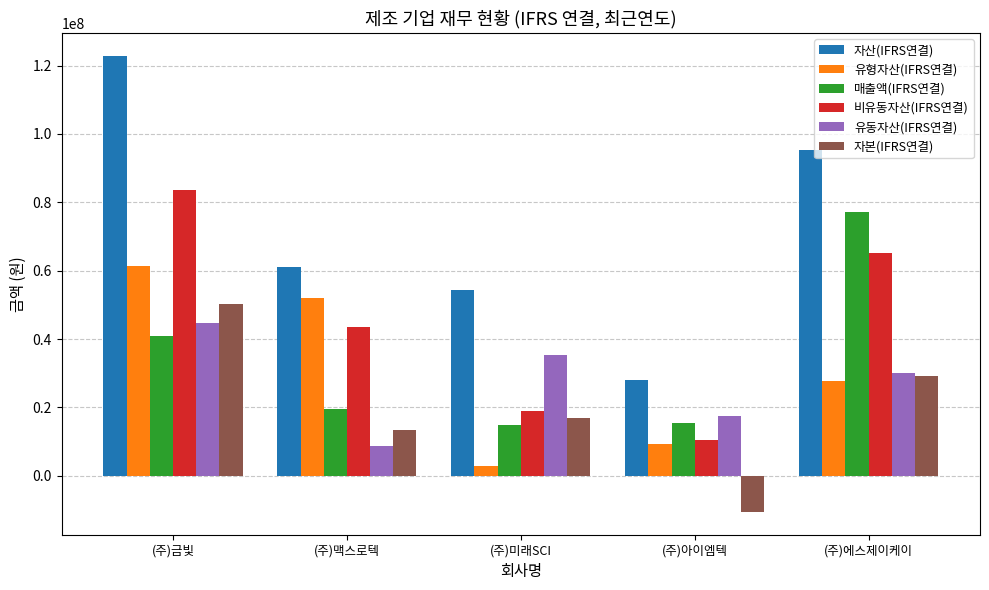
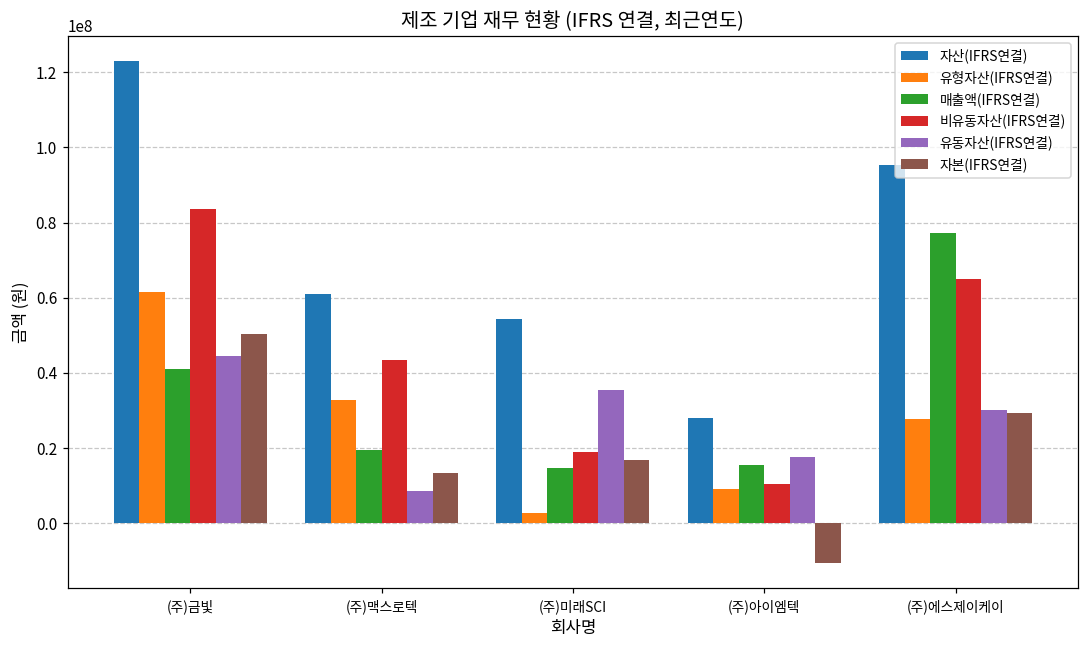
  {
    "자산(IFRS연결)": {
      "(주)금빛": 123000000,
      "(주)맥스로텍": 61000000,
      "(주)미래SCI": 54000000,
      "(주)아이엠텍": 28000000,
      "(주)에스제이케이": 95000000
    },
    "유형자산(IFRS연결)": {
      "(주)금빛": 61000000,
-     "(주)맥스로텍": 52000000,
+     "(주)맥스로텍": 33000000,
      "(주)미래SCI": 3000000,
      "(주)아이엠텍": 9000000,
      "(주)에스제이케이": 28000000
    },
    "매출액(IFRS연결)": {
      "(주)금빛": 41000000,
      "(주)맥스로텍": 20000000,
      "(주)미래SCI": 15000000,
      "(주)아이엠텍": 15000000,
      "(주)에스제이케이": 77000000
    },
    "비유동자산(IFRS연결)": {
      "(주)금빛": 84000000,
      "(주)맥스로텍": 43000000,
      "(주)미래SCI": 19000000,
      "(주)아이엠텍": 11000000,
      "(주)에스제이케이": 65000000
    },
    "유동자산(IFRS연결)": {
      "(주)금빛": 45000000,
      "(주)맥스로텍": 9000000,
      "(주)미래SCI": 35000000,
      "(주)아이엠텍": 18000000,
      "(주)에스제이케이": 30000000
    },
    "자본(IFRS연결)": {
      "(주)금빛": 50000000,
      "(주)맥스로텍": 13000000,
      "(주)미래SCI": 17000000,
      "(주)아이엠텍": -11000000,
      "(주)에스제이케이": 29000000
    }
  }
